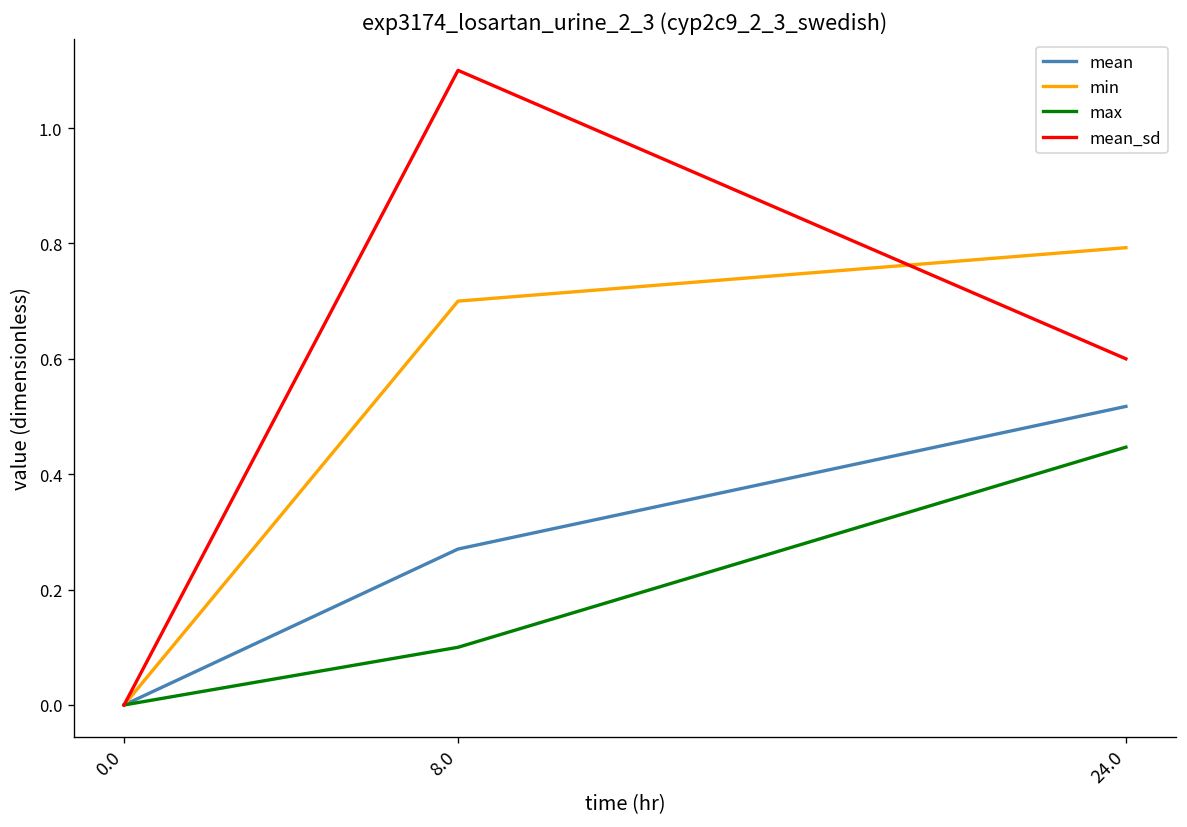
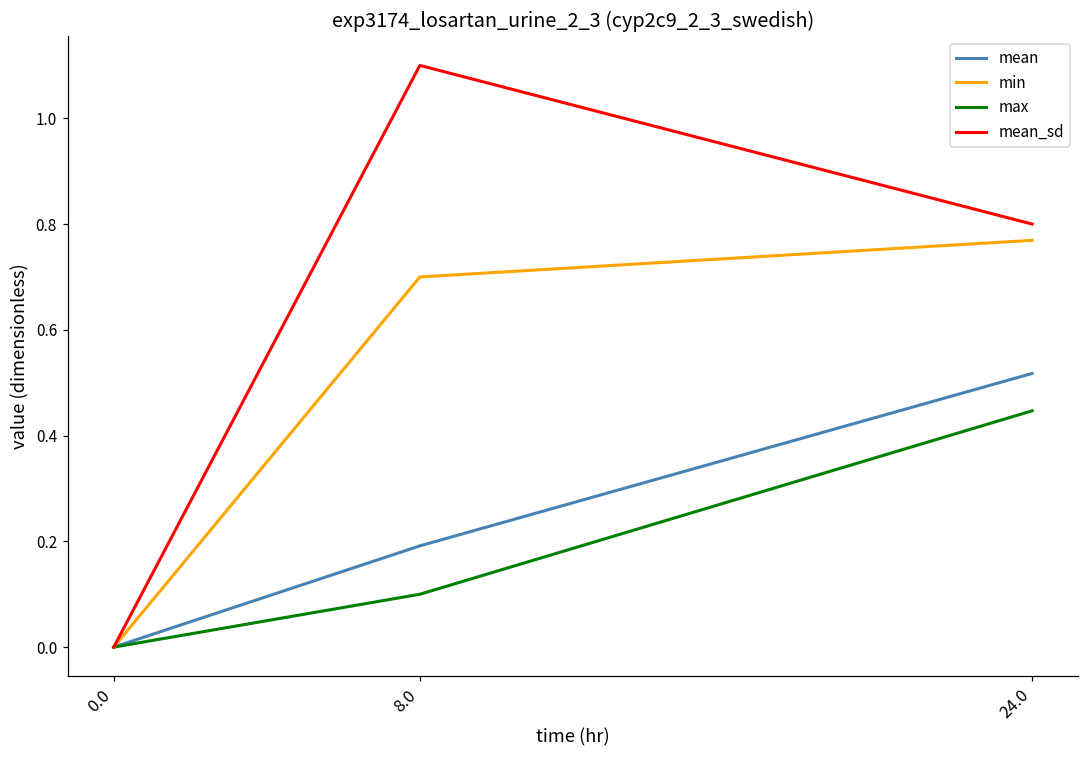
  {
    "mean": {
-     "8.0": 0.27,
+     "8.0": 0.19,
      "24.0": 0.52
    },
    "min": {
      "8.0": 0.70,
-     "24.0": 0.79
+     "24.0": 0.77
    },
    "max": {
      "8.0": 0.10,
      "24.0": 0.45
    },
    "mean_sd": {
      "8.0": 1.1,
-     "24.0": 0.6
+     "24.0": 0.8
    }
  }
